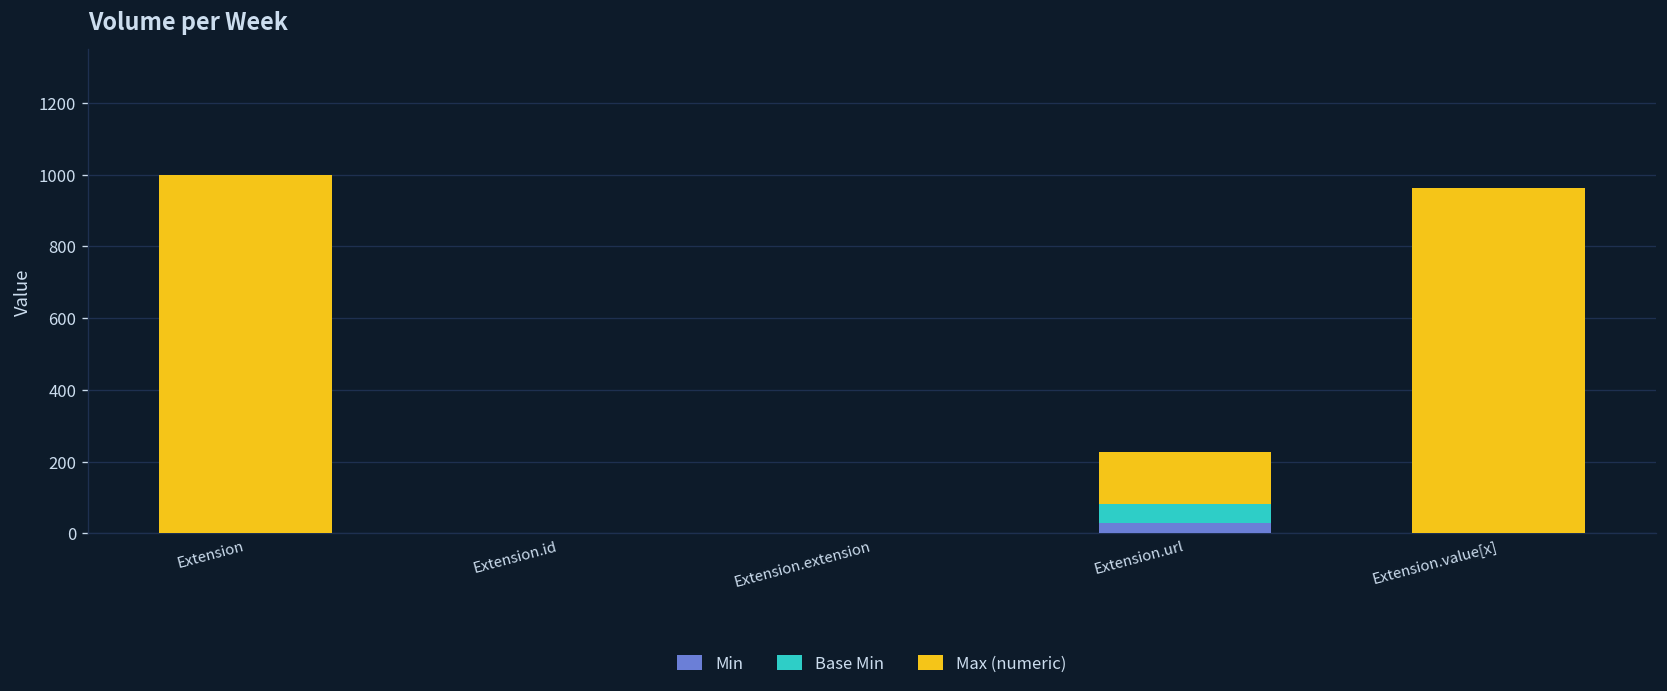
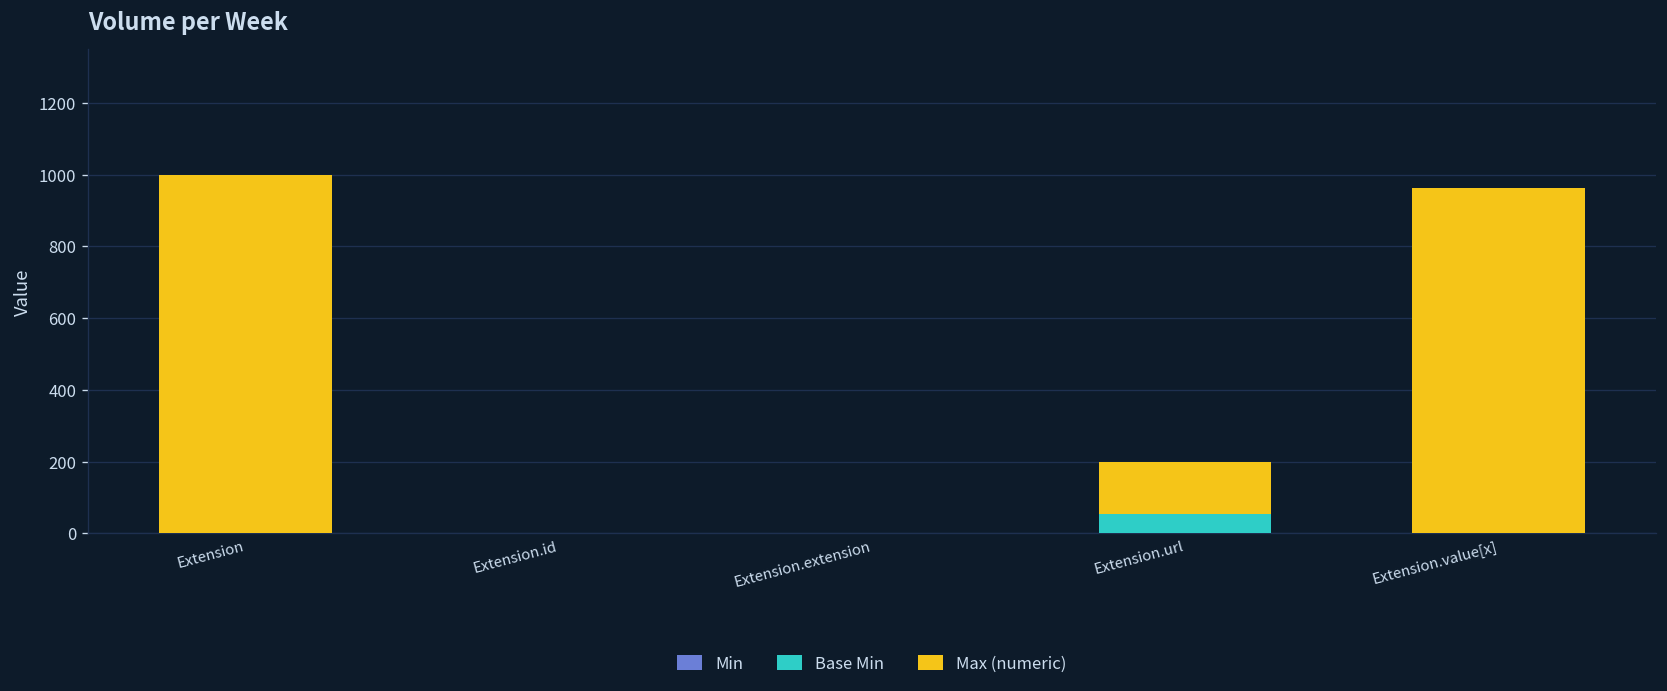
  {
    "Min": {
      "Extension": 0,
      "Extension.id": 0,
      "Extension.extension": 0,
-     "Extension.url": 30,
+     "Extension.url": 0,
      "Extension.value[x]": 0
    },
    "Base Min": {
      "Extension": 0,
      "Extension.id": 0,
      "Extension.extension": 0,
      "Extension.url": 50,
      "Extension.value[x]": 0
    },
    "Max (numeric)": {
      "Extension": 1000,
      "Extension.extension": 0,
      "Extension.url": 150,
      "Extension.value[x]": 960
    }
  }
